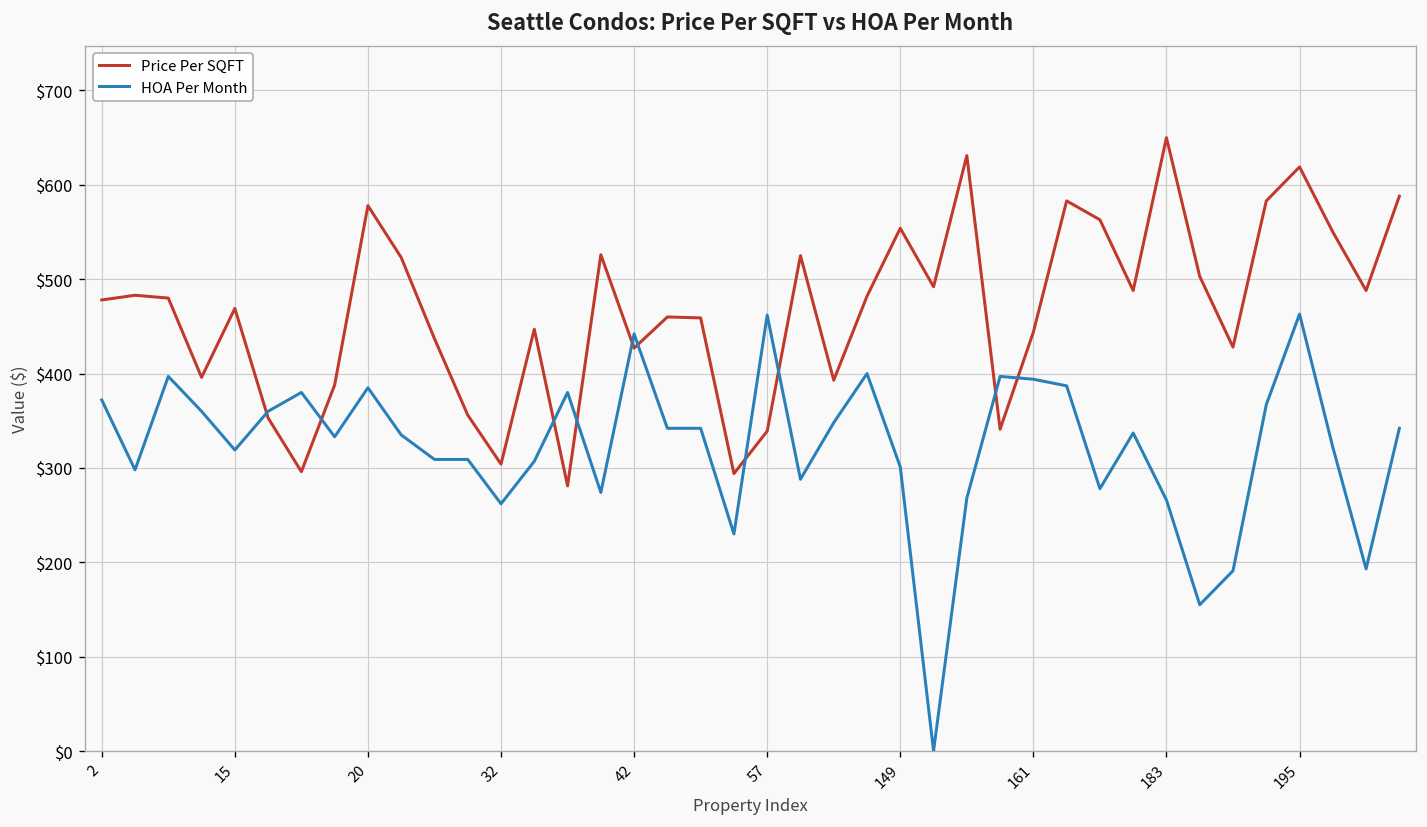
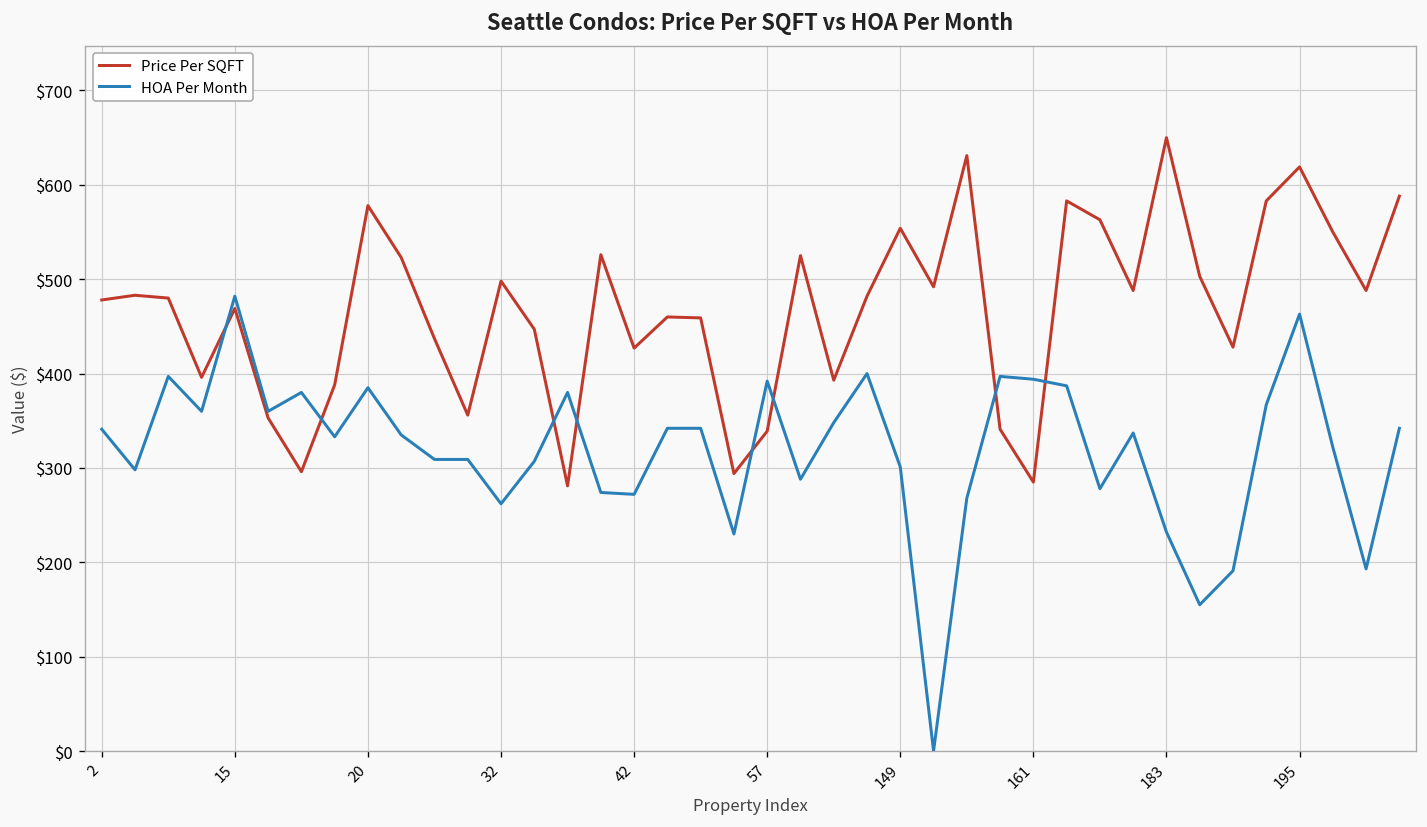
  {
    "Price Per SQFT": {
      "2": "$480",
      "15": "$470",
      "20": "$580",
-     "32": "$300",
+     "32": "$500",
      "42": "$430",
      "57": "$340",
      "149": "$550",
-     "161": "$440",
+     "161": "$290",
      "183": "$650",
      "195": "$620"
    },
    "HOA Per Month": {
-     "2": "$370",
-     "15": "$320",
+     "2": "$340",
+     "15": "$480",
      "20": "$390",
      "32": "$260",
-     "42": "$440",
-     "57": "$460",
+     "42": "$270",
+     "57": "$390",
      "149": "$300",
      "161": "$390",
-     "183": "$270",
+     "183": "$230",
      "195": "$460"
    }
  }
